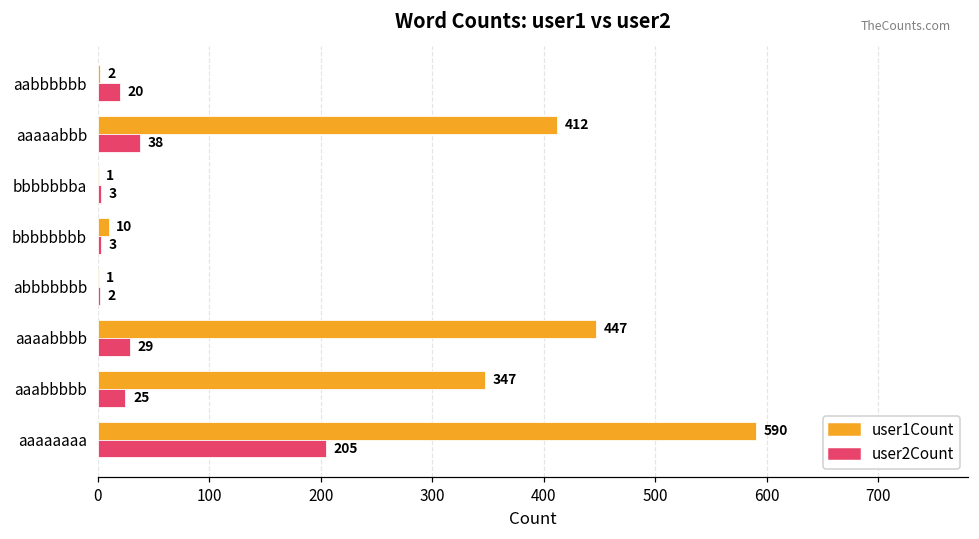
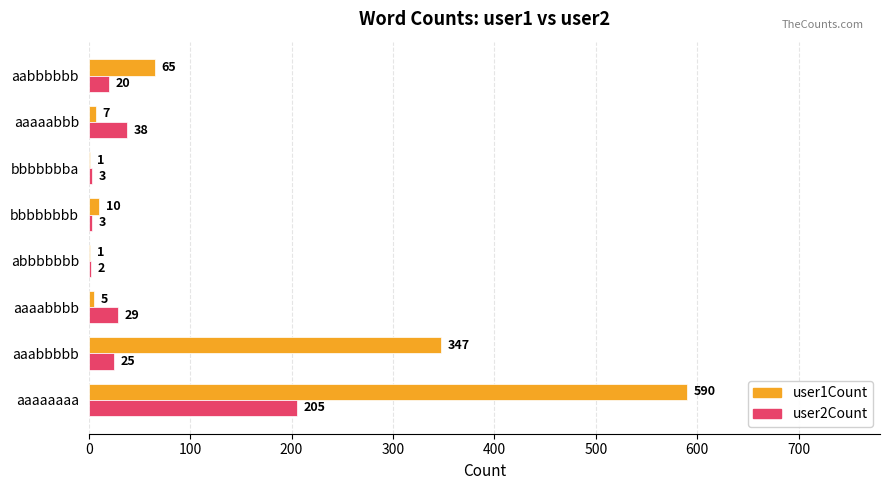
  {
    "user1Count": {
-     "aabbbbbb": 2,
-     "aaaaabbb": 412,
+     "aabbbbbb": 65,
+     "aaaaabbb": 7,
      "bbbbbbba": 1,
      "bbbbbbbb": 10,
      "abbbbbbb": 1,
-     "aaaabbbb": 447,
+     "aaaabbbb": 5,
      "aaabbbbb": 347,
      "aaaaaaaa": 590
    },
    "user2Count": {
      "aabbbbbb": 20,
      "aaaaabbb": 38,
      "bbbbbbba": 3,
      "bbbbbbbb": 3,
      "abbbbbbb": 2,
      "aaaabbbb": 29,
      "aaabbbbb": 25,
      "aaaaaaaa": 205
    }
  }
